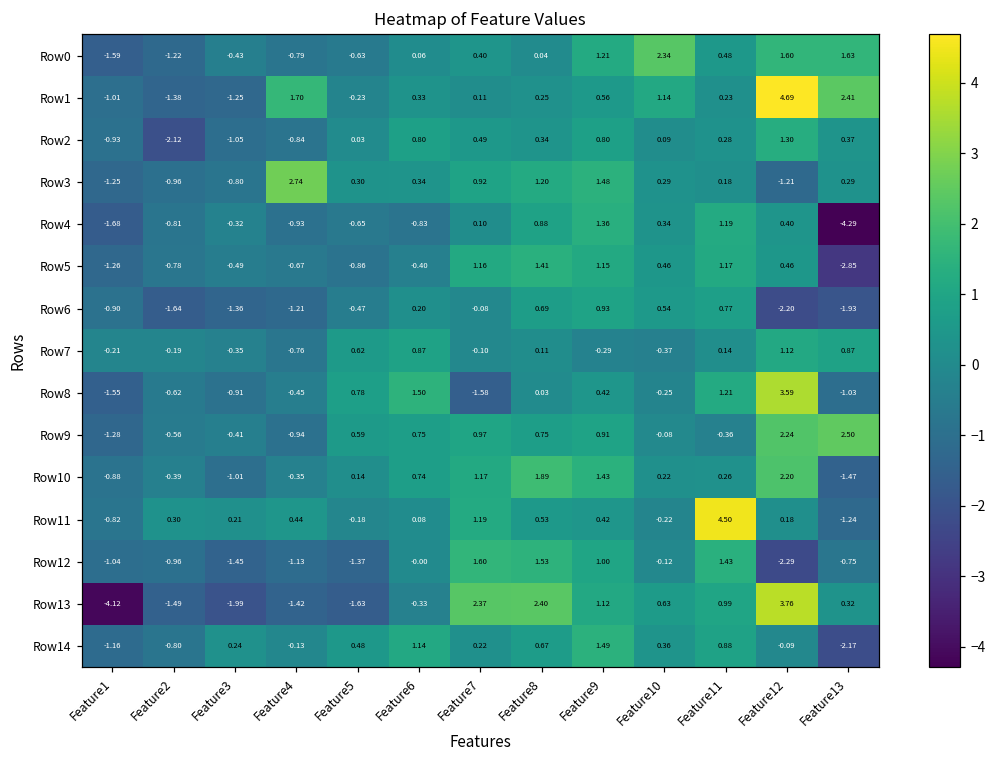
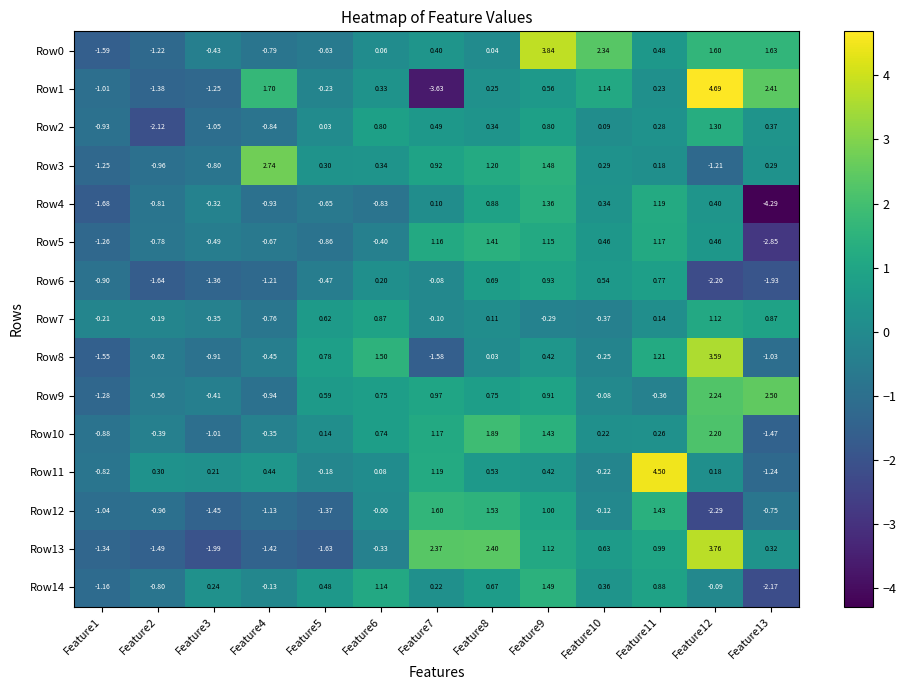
  {
    "Row0": {
      "Feature1": -1.59,
      "Feature2": -1.22,
      "Feature3": -0.43,
      "Feature4": -0.79,
      "Feature5": -0.63,
      "Feature6": 0.06,
      "Feature7": 0.40,
      "Feature8": 0.04,
-     "Feature9": 1.21,
+     "Feature9": 3.84,
      "Feature10": 2.34,
      "Feature11": 0.48,
      "Feature12": 1.60,
      "Feature13": 1.63
    },
    "Row1": {
      "Feature1": -1.01,
      "Feature2": -1.38,
      "Feature3": -1.25,
      "Feature4": 1.70,
      "Feature5": -0.23,
      "Feature6": 0.33,
-     "Feature7": 0.11,
+     "Feature7": -3.63,
      "Feature8": 0.25,
      "Feature9": 0.56,
      "Feature10": 1.14,
      "Feature11": 0.23,
      "Feature12": 4.69,
      "Feature13": 2.41
    },
    "Row2": {
      "Feature1": -0.93,
      "Feature2": -2.12,
      "Feature3": -1.05,
      "Feature4": -0.84,
      "Feature5": 0.03,
      "Feature6": 0.80,
      "Feature7": 0.49,
      "Feature8": 0.34,
      "Feature9": 0.80,
      "Feature10": 0.09,
      "Feature11": 0.28,
      "Feature12": 1.30,
      "Feature13": 0.37
    },
    "Row3": {
      "Feature1": -1.25,
      "Feature2": -0.96,
      "Feature3": -0.80,
      "Feature4": 2.74,
      "Feature5": 0.30,
      "Feature6": 0.34,
      "Feature7": 0.92,
      "Feature8": 1.20,
      "Feature9": 1.48,
      "Feature10": 0.29,
      "Feature11": 0.18,
      "Feature12": -1.21,
      "Feature13": 0.29
    },
    "Row4": {
      "Feature1": -1.68,
      "Feature2": -0.81,
      "Feature3": -0.32,
      "Feature4": -0.93,
      "Feature5": -0.65,
      "Feature6": -0.83,
      "Feature7": 0.10,
      "Feature8": 0.88,
      "Feature9": 1.36,
      "Feature10": 0.34,
      "Feature11": 1.19,
      "Feature12": 0.40,
      "Feature13": -4.29
    },
    "Row5": {
      "Feature1": -1.26,
      "Feature2": -0.78,
      "Feature3": -0.49,
      "Feature4": -0.67,
      "Feature5": -0.86,
      "Feature6": -0.40,
      "Feature7": 1.16,
      "Feature8": 1.41,
      "Feature9": 1.15,
      "Feature10": 0.46,
      "Feature11": 1.17,
      "Feature12": 0.46,
      "Feature13": -2.85
    },
    "Row6": {
      "Feature1": -0.90,
      "Feature2": -1.64,
      "Feature3": -1.36,
      "Feature4": -1.21,
      "Feature5": -0.47,
      "Feature6": 0.20,
      "Feature7": -0.08,
      "Feature8": 0.69,
      "Feature9": 0.93,
      "Feature10": 0.54,
      "Feature11": 0.77,
      "Feature12": -2.20,
      "Feature13": -1.93
    },
    "Row7": {
      "Feature1": -0.21,
      "Feature2": -0.19,
      "Feature3": -0.35,
      "Feature4": -0.76,
      "Feature5": 0.62,
      "Feature6": 0.87,
      "Feature7": -0.10,
      "Feature8": 0.11,
      "Feature9": -0.29,
      "Feature10": -0.37,
      "Feature11": 0.14,
      "Feature12": 1.12,
      "Feature13": 0.87
    },
    "Row8": {
      "Feature1": -1.55,
      "Feature2": -0.62,
      "Feature3": -0.91,
      "Feature4": -0.45,
      "Feature5": 0.78,
      "Feature6": 1.50,
      "Feature7": -1.58,
      "Feature8": 0.03,
      "Feature9": 0.42,
      "Feature10": -0.25,
      "Feature11": 1.21,
      "Feature12": 3.59,
      "Feature13": -1.03
    },
    "Row9": {
      "Feature1": -1.28,
      "Feature2": -0.56,
      "Feature3": -0.41,
      "Feature4": -0.94,
      "Feature5": 0.59,
      "Feature6": 0.75,
      "Feature7": 0.97,
      "Feature8": 0.75,
      "Feature9": 0.91,
      "Feature10": -0.08,
      "Feature11": -0.36,
      "Feature12": 2.24,
      "Feature13": 2.50
    },
    "Row10": {
      "Feature1": -0.88,
      "Feature2": -0.39,
      "Feature3": -1.01,
      "Feature4": -0.35,
      "Feature5": 0.14,
      "Feature6": 0.74,
      "Feature7": 1.17,
      "Feature8": 1.89,
      "Feature9": 1.43,
      "Feature10": 0.22,
      "Feature11": 0.26,
      "Feature12": 2.20,
      "Feature13": -1.47
    },
    "Row11": {
      "Feature1": -0.82,
      "Feature2": 0.30,
      "Feature3": 0.21,
      "Feature4": 0.44,
      "Feature5": -0.18,
      "Feature6": 0.08,
      "Feature7": 1.19,
      "Feature8": 0.53,
      "Feature9": 0.42,
      "Feature10": -0.22,
      "Feature11": 4.50,
      "Feature12": 0.18,
      "Feature13": -1.24
    },
    "Row12": {
      "Feature1": -1.04,
      "Feature2": -0.96,
      "Feature3": -1.45,
      "Feature4": -1.13,
      "Feature5": -1.37,
      "Feature6": -0.00,
      "Feature7": 1.60,
      "Feature8": 1.53,
      "Feature9": 1.00,
      "Feature10": -0.12,
      "Feature11": 1.43,
      "Feature12": -2.29,
      "Feature13": -0.75
    },
    "Row13": {
-     "Feature1": -4.12,
+     "Feature1": -1.34,
      "Feature2": -1.49,
      "Feature3": -1.99,
      "Feature4": -1.42,
      "Feature5": -1.63,
      "Feature6": -0.33,
      "Feature7": 2.37,
      "Feature8": 2.40,
      "Feature9": 1.12,
      "Feature10": 0.63,
      "Feature11": 0.99,
      "Feature12": 3.76,
      "Feature13": 0.32
    },
    "Row14": {
      "Feature1": -1.16,
      "Feature2": -0.80,
      "Feature3": 0.24,
      "Feature4": -0.13,
      "Feature5": 0.48,
      "Feature6": 1.14,
      "Feature7": 0.22,
      "Feature8": 0.67,
      "Feature9": 1.49,
      "Feature10": 0.36,
      "Feature11": 0.88,
      "Feature12": -0.09,
      "Feature13": -2.17
    }
  }
